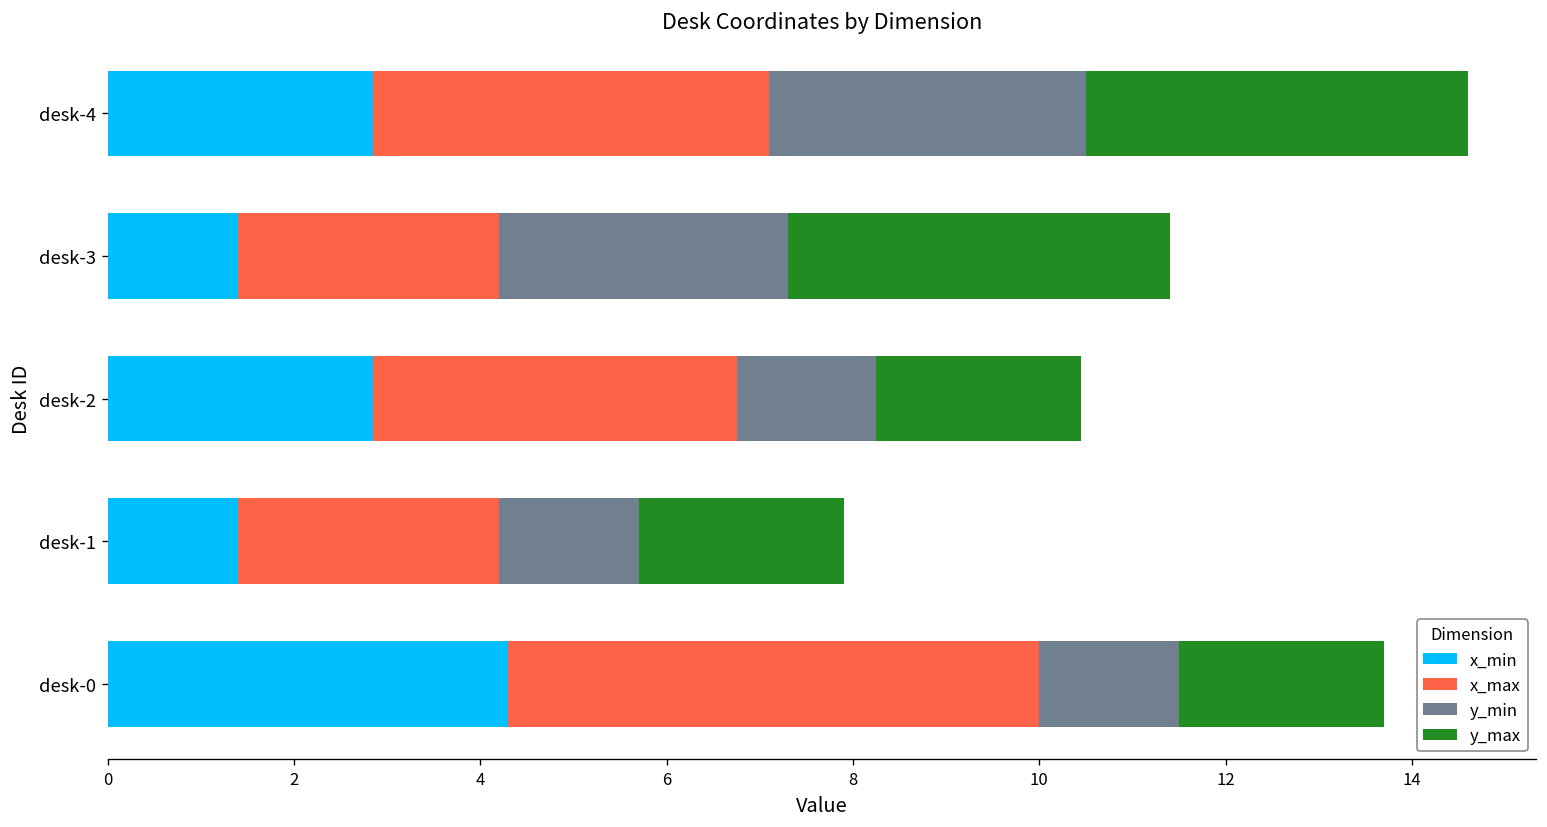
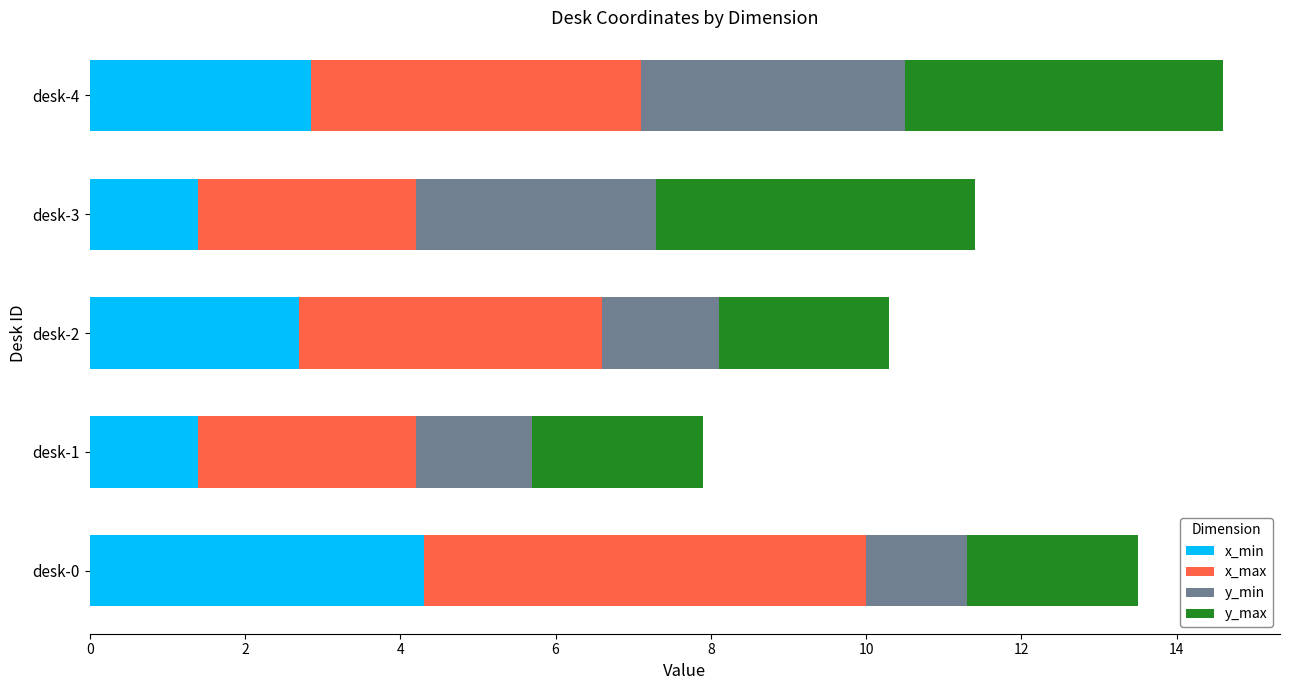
  {
    "x_min": {
      "desk-4": 2.9,
      "desk-3": 1.4,
-     "desk-2": 2.9,
+     "desk-2": 2.7,
      "desk-1": 1.4,
      "desk-0": 4.3
    },
    "x_max": {
      "desk-4": 4.3,
      "desk-3": 2.8,
      "desk-2": 3.9,
      "desk-1": 2.8,
      "desk-0": 5.7
    },
    "y_min": {
      "desk-4": 3.4,
      "desk-3": 3.1,
      "desk-2": 1.5,
      "desk-1": 1.5,
-     "desk-0": 1.5
+     "desk-0": 1.3
    },
    "y_max": {
      "desk-4": 4.1,
      "desk-3": 4.1,
      "desk-2": 2.2,
      "desk-1": 2.2,
      "desk-0": 2.2
    }
  }
